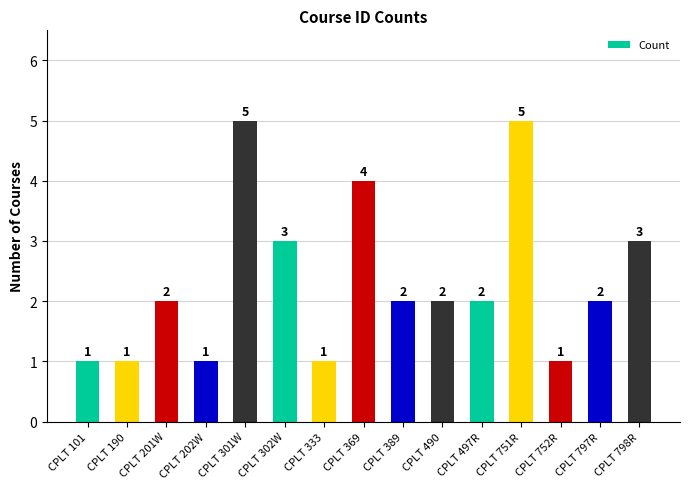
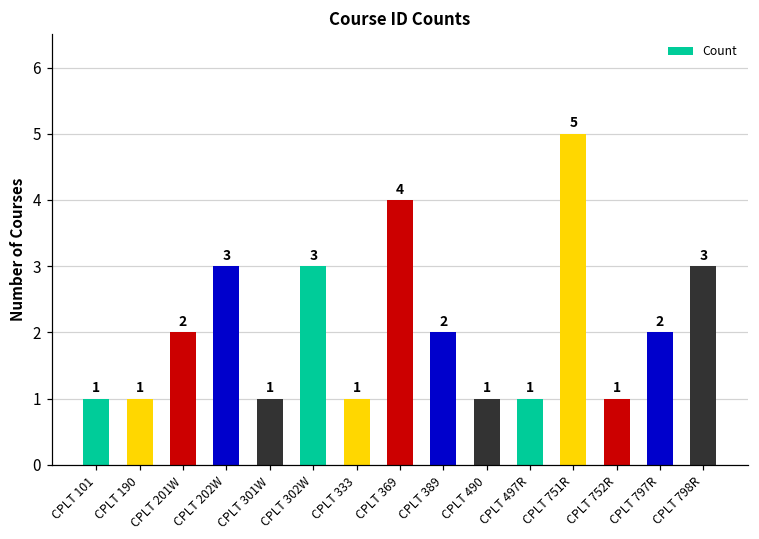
  {
    "CPLT 101": 1,
    "CPLT 190": 1,
    "CPLT 201W": 2,
-   "CPLT 202W": 1,
-   "CPLT 301W": 5,
+   "CPLT 202W": 3,
+   "CPLT 301W": 1,
    "CPLT 302W": 3,
    "CPLT 333": 1,
    "CPLT 369": 4,
    "CPLT 389": 2,
-   "CPLT 490": 2,
-   "CPLT 497R": 2,
+   "CPLT 490": 1,
+   "CPLT 497R": 1,
    "CPLT 751R": 5,
    "CPLT 752R": 1,
    "CPLT 797R": 2,
    "CPLT 798R": 3
  }
